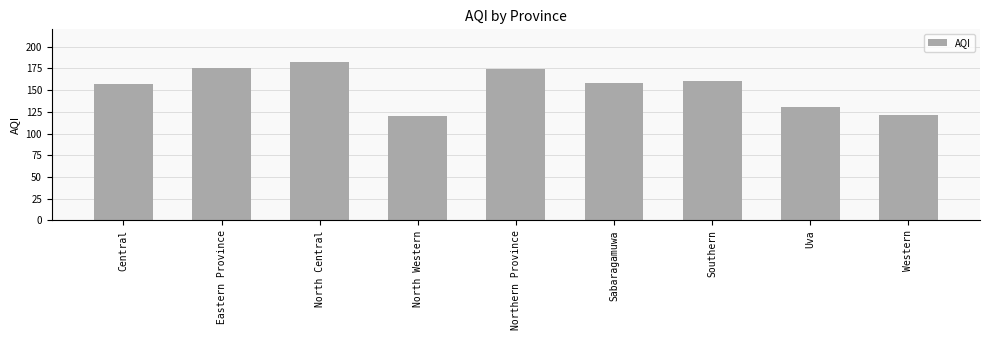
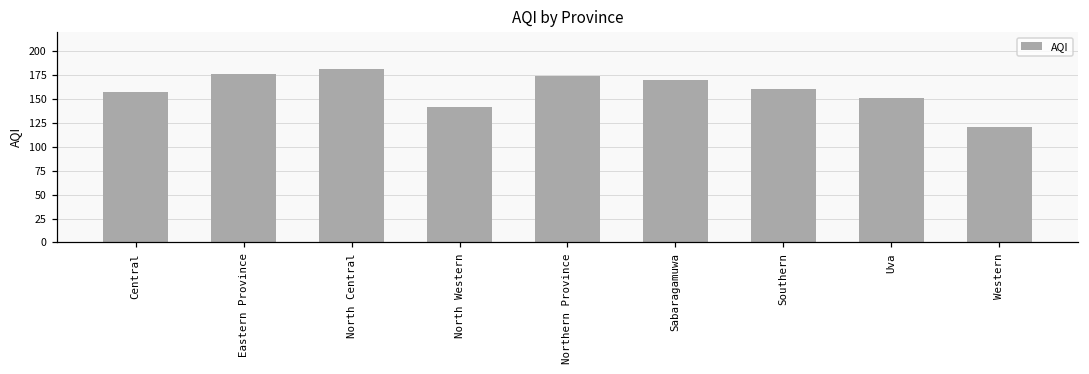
  {
    "Central": 160,
    "Eastern Province": 180,
    "North Central": 180,
-   "North Western": 120,
+   "North Western": 140,
    "Northern Province": 170,
-   "Sabaragamuwa": 160,
+   "Sabaragamuwa": 170,
    "Southern": 160,
-   "Uva": 130,
+   "Uva": 150,
    "Western": 120
  }
